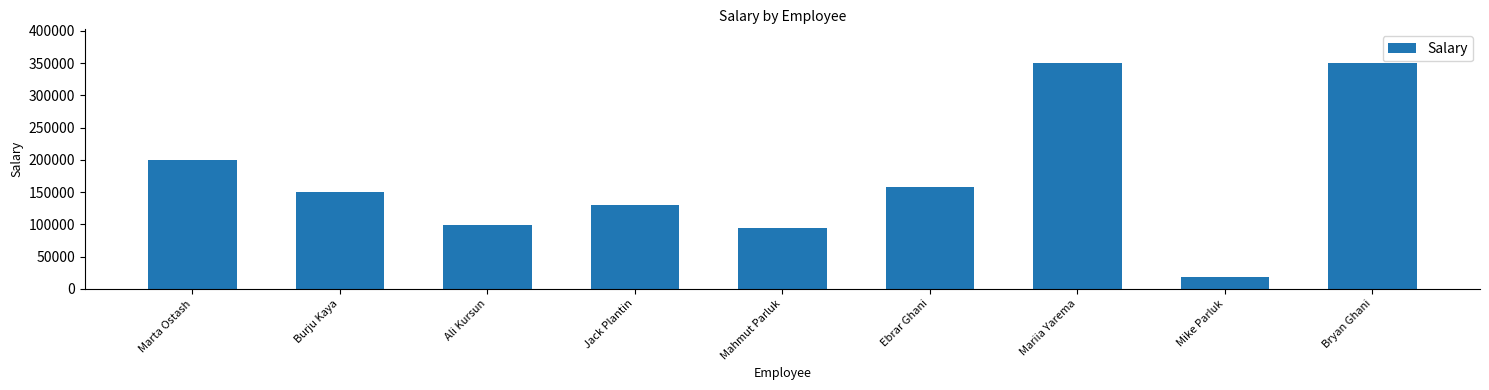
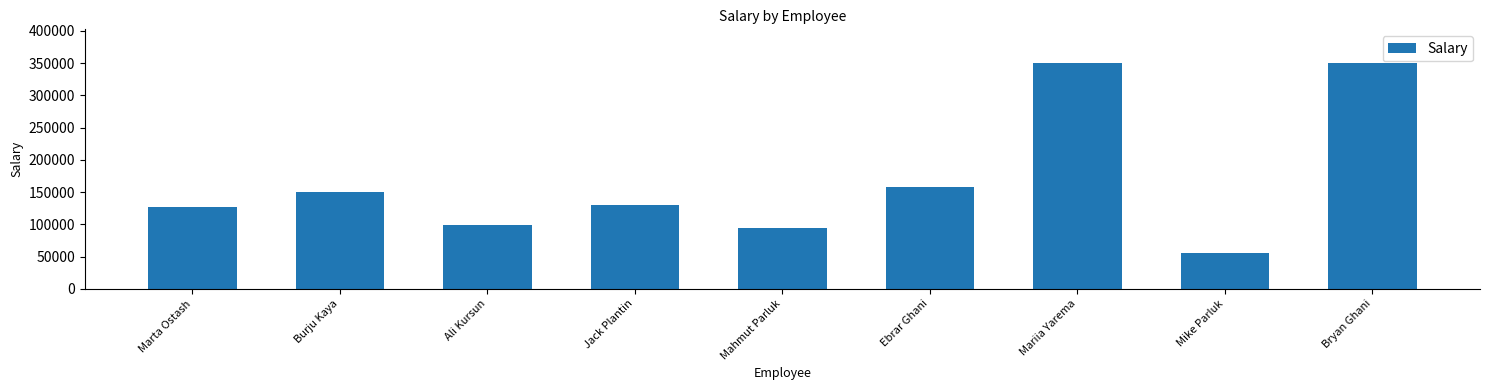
  {
-   "Marta Ostash": 200000,
+   "Marta Ostash": 130000,
    "Burju Kaya": 150000,
    "Ali Kursun": 100000,
    "Jack Plantin": 130000,
    "Mahmut Parluk": 90000,
    "Ebrar Ghani": 160000,
    "Mariia Yarema": 350000,
-   "Mike Parluk": 20000,
+   "Mike Parluk": 60000,
    "Bryan Ghani": 350000
  }
